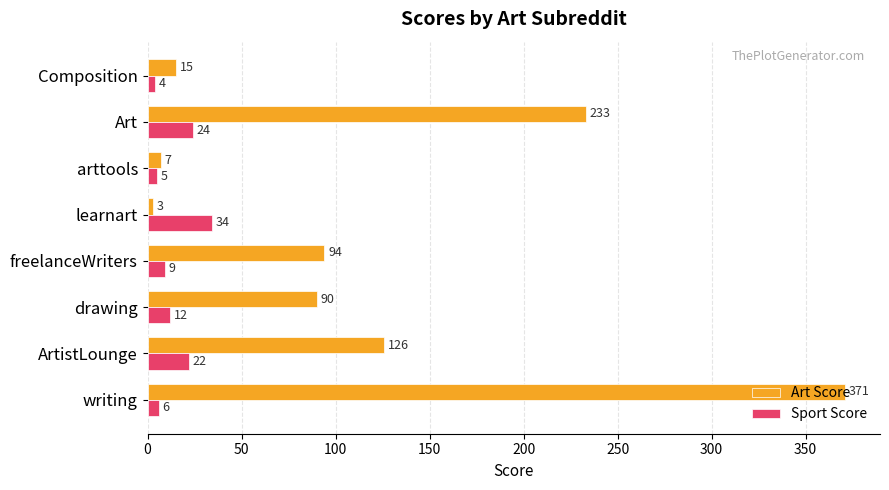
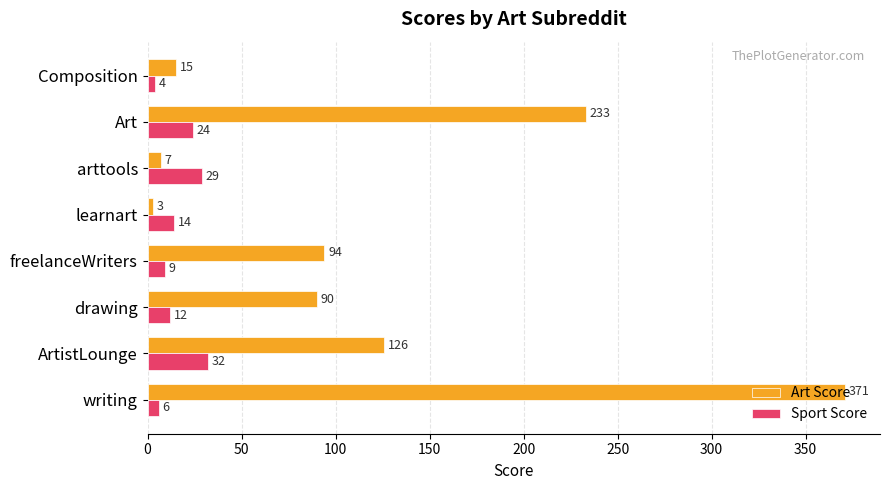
  {
    "Art Score": {
      "Composition": 15,
      "Art": 233,
      "arttools": 7,
      "learnart": 3,
      "freelanceWriters": 94,
      "drawing": 90,
      "ArtistLounge": 126,
      "writing": 371
    },
    "Sport Score": {
      "Composition": 4,
      "Art": 24,
-     "arttools": 5,
-     "learnart": 34,
+     "arttools": 29,
+     "learnart": 14,
      "freelanceWriters": 9,
      "drawing": 12,
-     "ArtistLounge": 22,
+     "ArtistLounge": 32,
      "writing": 6
    }
  }
